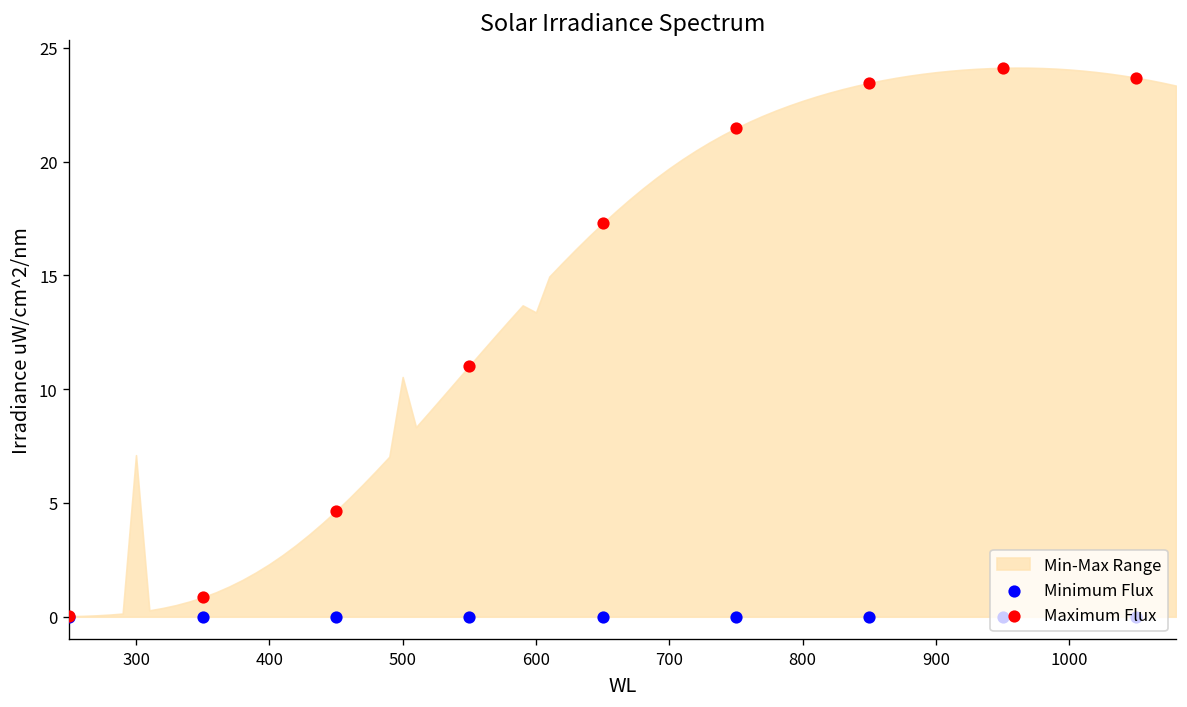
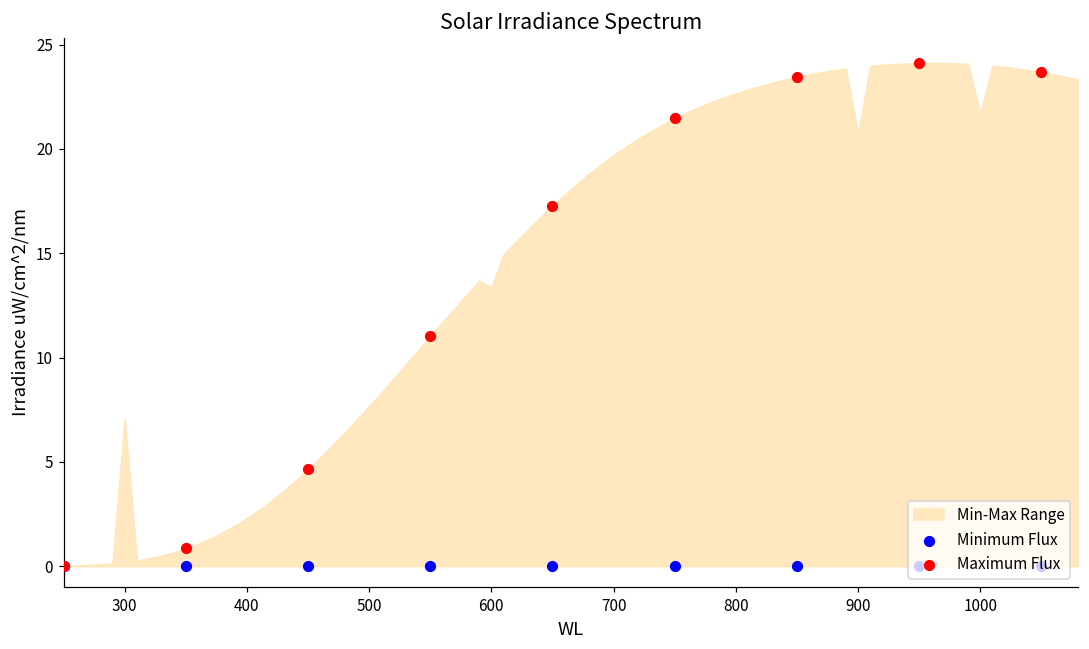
  {
    "Min-Max Range": {
      "300": 7.1,
      "400": 2.3,
-     "500": 10.5,
+     "500": 7.7,
      "600": 13.4,
      "700": 19.7,
      "800": 22.7,
-     "900": 23.9,
-     "1000": 24.0
+     "900": 20.7,
+     "1000": 21.7
    }
  }
